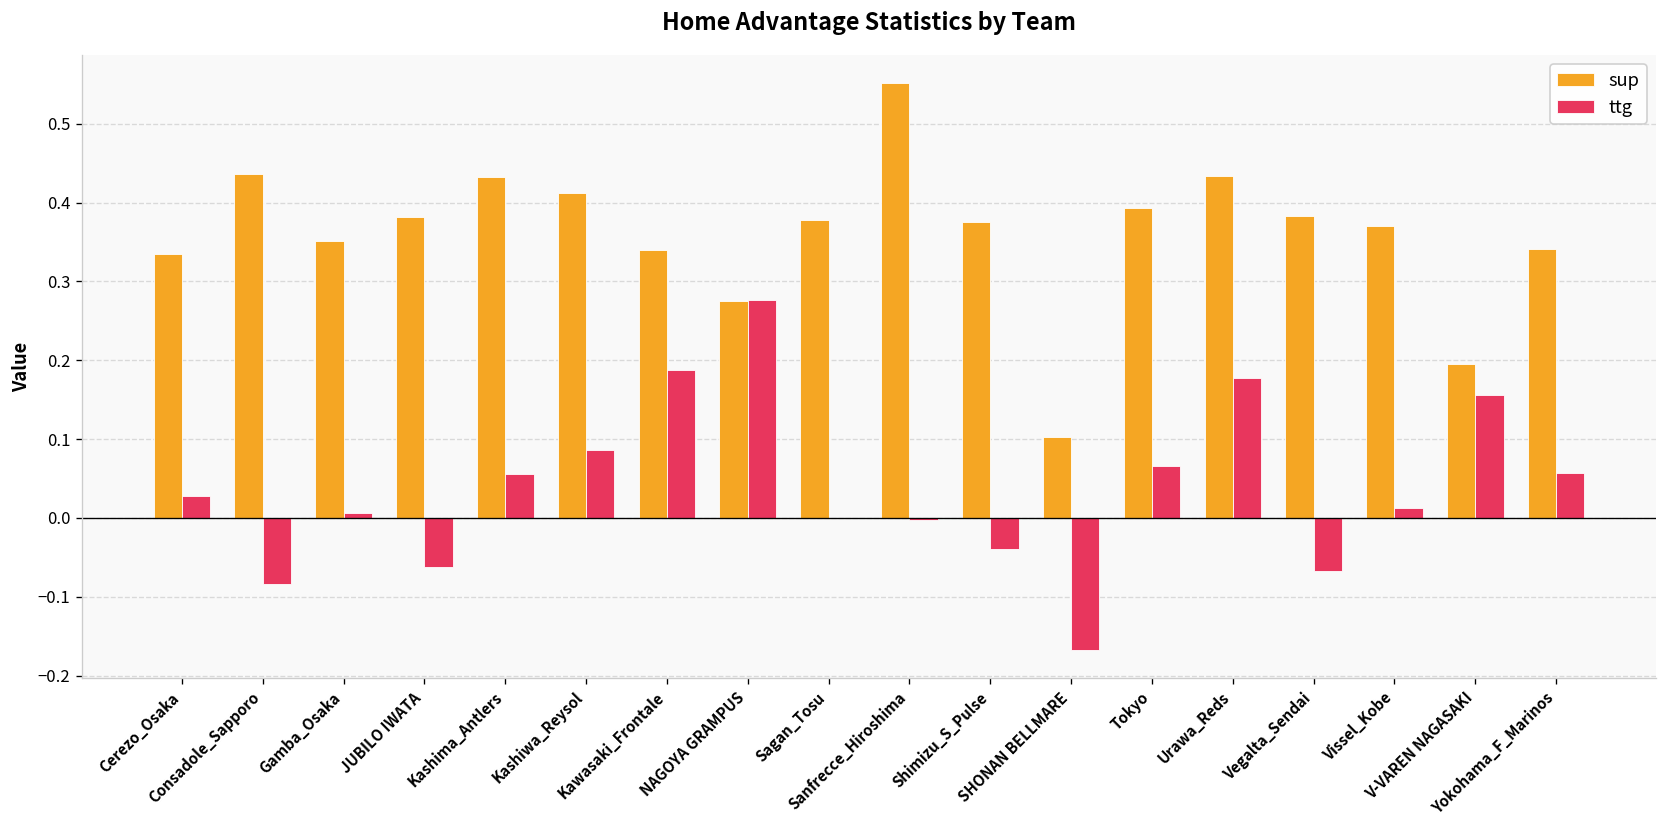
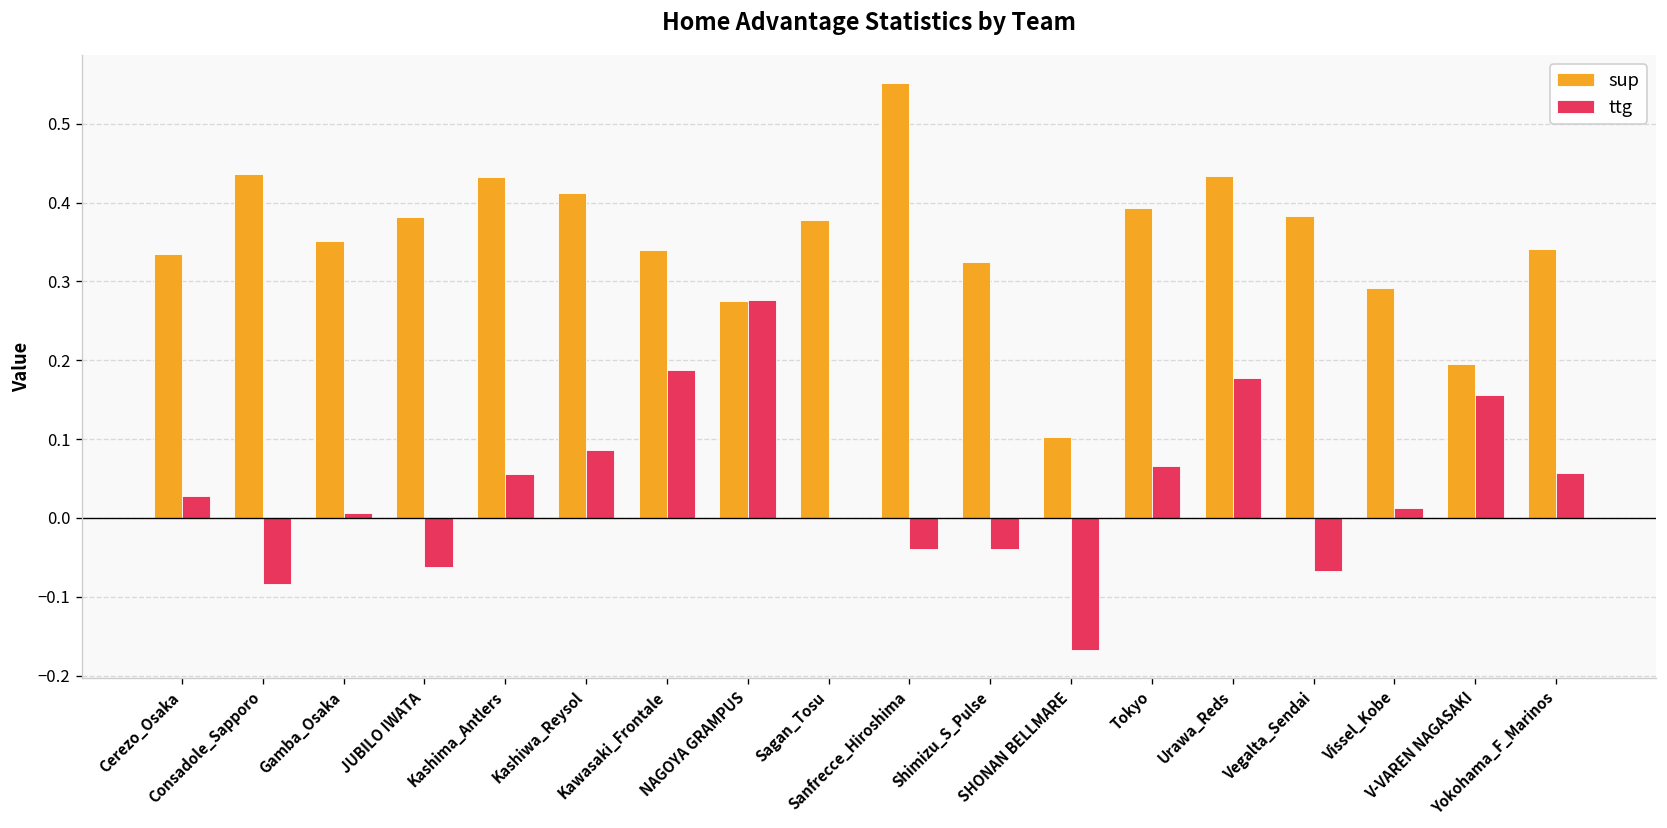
  {
    "sup": {
      "Cerezo_Osaka": 0.33,
      "Consadole_Sapporo": 0.44,
      "Gamba_Osaka": 0.35,
      "JUBILO IWATA": 0.38,
      "Kashima_Antlers": 0.43,
      "Kashiwa_Reysol": 0.41,
      "Kawasaki_Frontale": 0.34,
      "NAGOYA GRAMPUS": 0.28,
      "Sagan_Tosu": 0.38,
      "Sanfrecce_Hiroshima": 0.55,
-     "Shimizu_S_Pulse": 0.38,
+     "Shimizu_S_Pulse": 0.32,
      "SHONAN BELLMARE": 0.10,
      "Tokyo": 0.39,
      "Urawa_Reds": 0.43,
      "Vegalta_Sendai": 0.38,
-     "Vissel_Kobe": 0.37,
+     "Vissel_Kobe": 0.29,
      "V-VAREN NAGASAKI": 0.20,
      "Yokohama_F_Marinos": 0.34
    },
    "ttg": {
      "Cerezo_Osaka": 0.03,
      "Consadole_Sapporo": -0.08,
      "Gamba_Osaka": 0.01,
      "JUBILO IWATA": -0.06,
      "Kashima_Antlers": 0.06,
      "Kashiwa_Reysol": 0.09,
      "Kawasaki_Frontale": 0.19,
      "NAGOYA GRAMPUS": 0.28,
      "Sagan_Tosu": 0.00,
-     "Sanfrecce_Hiroshima": 0.00,
+     "Sanfrecce_Hiroshima": -0.04,
      "Shimizu_S_Pulse": -0.04,
      "SHONAN BELLMARE": -0.17,
      "Tokyo": 0.07,
      "Urawa_Reds": 0.18,
      "Vegalta_Sendai": -0.07,
      "Vissel_Kobe": 0.01,
      "V-VAREN NAGASAKI": 0.16,
      "Yokohama_F_Marinos": 0.06
    }
  }
